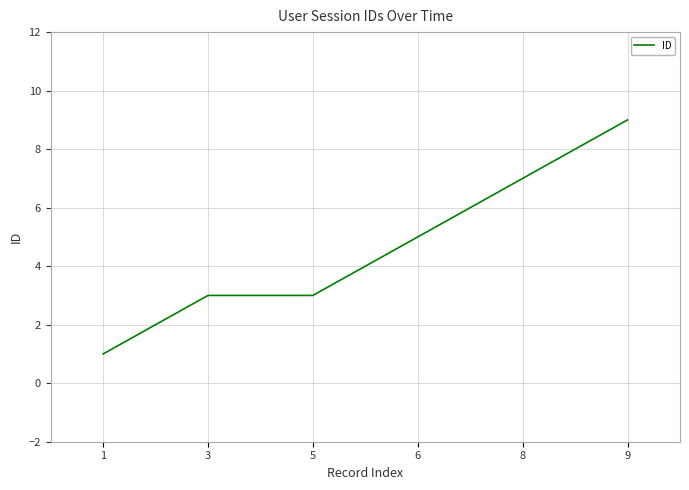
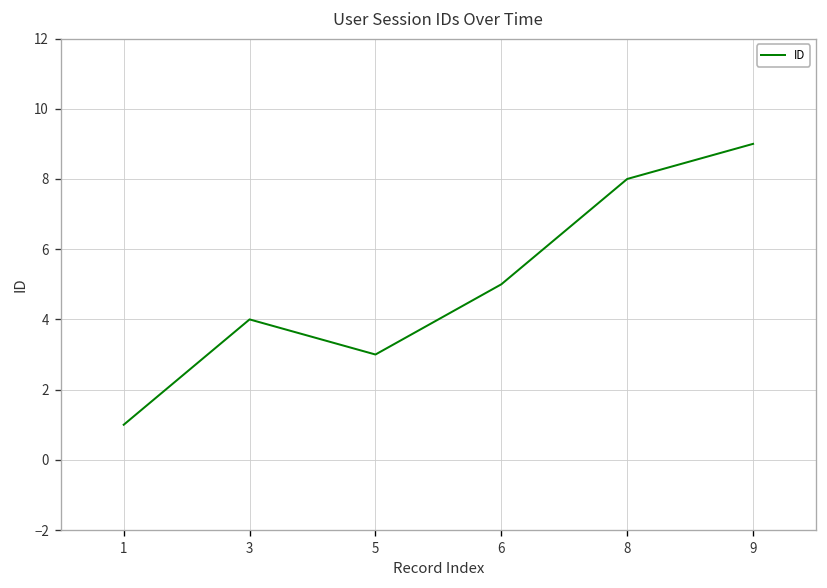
  {
    "1": 1,
-   "3": 3,
+   "3": 4,
    "5": 3,
    "6": 5,
-   "8": 7,
+   "8": 8,
    "9": 9
  }
